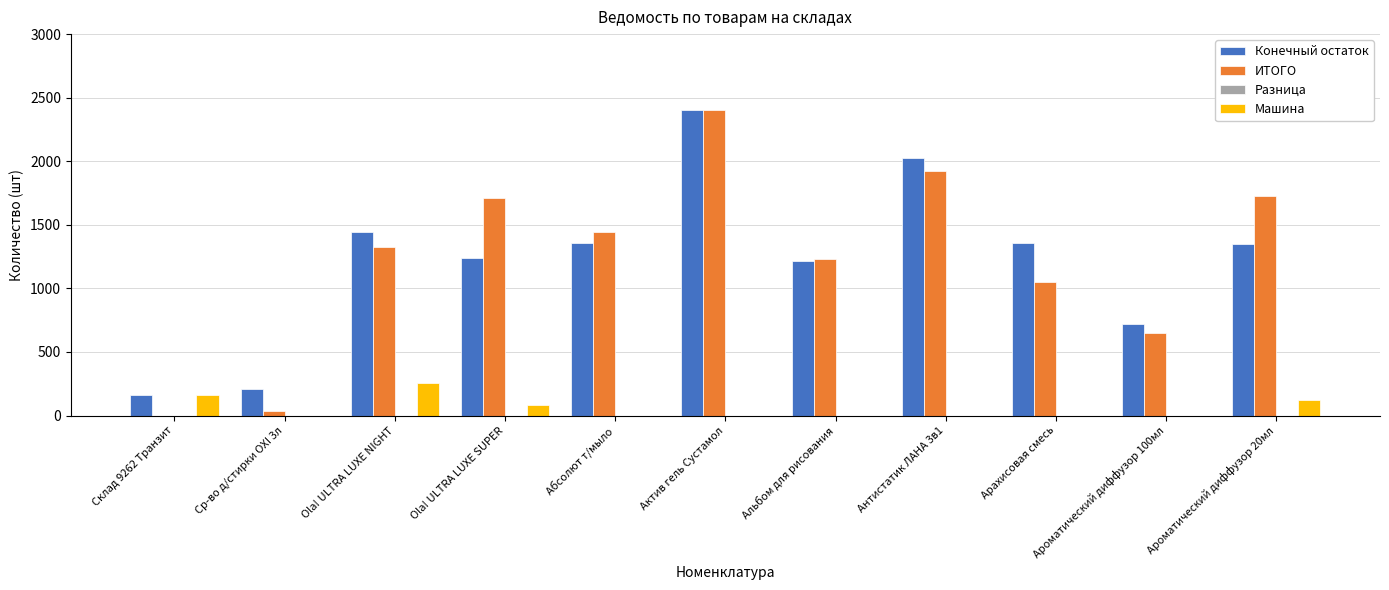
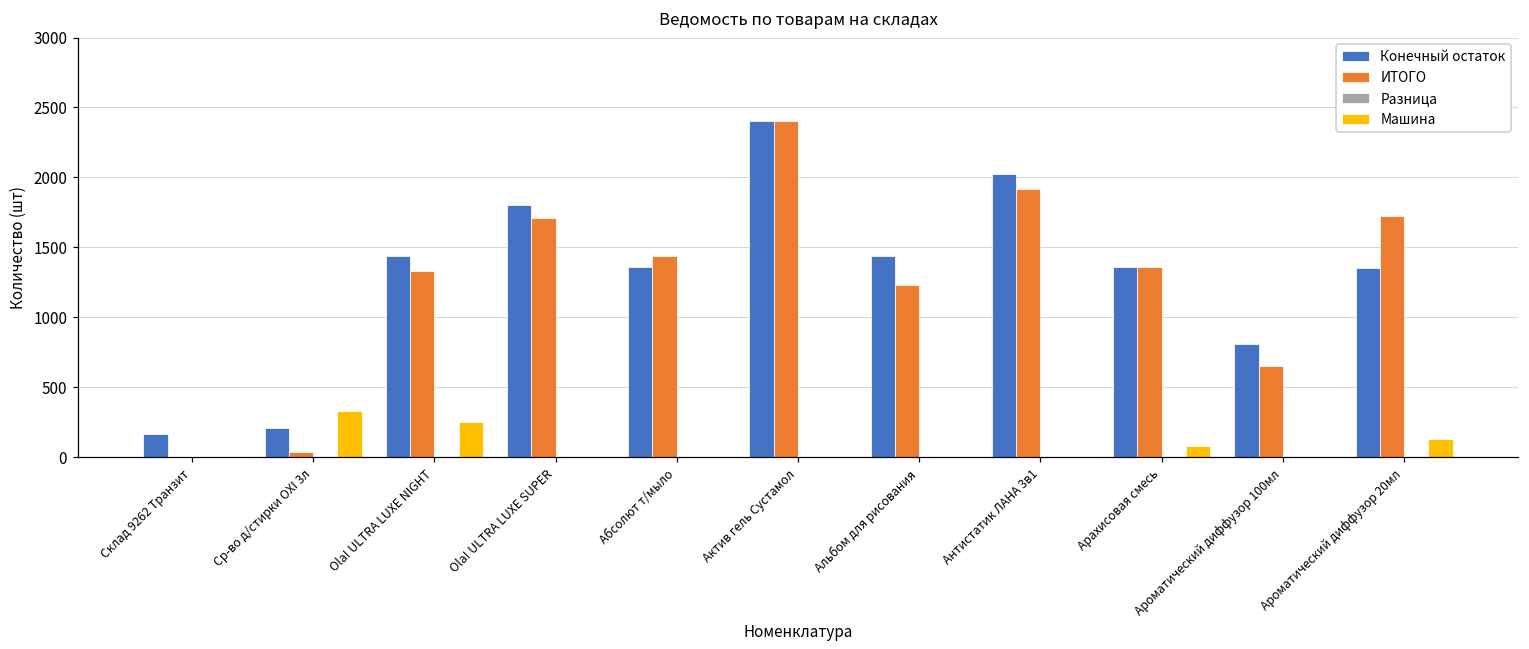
  {
    "Конечный остаток": {
      "Склад 9262 Транзит": 160,
      "Cр-во д/стирки OXI 3л": 210,
      "Ola! ULTRA LUXE NIGHT": 1440,
-     "Ola! ULTRA LUXE SUPER": 1240,
+     "Ola! ULTRA LUXE SUPER": 1800,
      "Абсолют т/мыло": 1360,
      "Актив гель Сустамол": 2400,
-     "Альбом для рисования": 1210,
+     "Альбом для рисования": 1440,
      "Антистатик ЛАНА 3в1": 2030,
      "Арахисовая смесь": 1360,
-     "Ароматический диффузор 100мл": 720,
+     "Ароматический диффузор 100мл": 810,
      "Ароматический диффузор 20мл": 1350
    },
    "ИТОГО": {
      "Склад 9262 Транзит": 0,
      "Cр-во д/стирки OXI 3л": 40,
      "Ola! ULTRA LUXE NIGHT": 1330,
      "Ola! ULTRA LUXE SUPER": 1710,
      "Абсолют т/мыло": 1440,
      "Актив гель Сустамол": 2400,
      "Альбом для рисования": 1230,
      "Антистатик ЛАНА 3в1": 1920,
-     "Арахисовая смесь": 1050,
+     "Арахисовая смесь": 1360,
      "Ароматический диффузор 100мл": 650,
      "Ароматический диффузор 20мл": 1730
    },
    "Разница": {
      "Склад 9262 Транзит": 0,
      "Cр-во д/стирки OXI 3л": 0,
      "Ola! ULTRA LUXE NIGHT": 0,
      "Ola! ULTRA LUXE SUPER": 0,
      "Абсолют т/мыло": 0,
      "Актив гель Сустамол": 0,
      "Альбом для рисования": 0,
      "Антистатик ЛАНА 3в1": 0,
      "Арахисовая смесь": 0,
      "Ароматический диффузор 100мл": 0,
      "Ароматический диффузор 20мл": 0
    },
    "Машина": {
-     "Склад 9262 Транзит": 160,
-     "Cр-во д/стирки OXI 3л": 0,
+     "Склад 9262 Транзит": 0,
+     "Cр-во д/стирки OXI 3л": 330,
      "Ola! ULTRA LUXE NIGHT": 250,
-     "Ola! ULTRA LUXE SUPER": 80,
+     "Ola! ULTRA LUXE SUPER": 0,
      "Абсолют т/мыло": 0,
      "Актив гель Сустамол": 0,
      "Альбом для рисования": 0,
      "Антистатик ЛАНА 3в1": 0,
-     "Арахисовая смесь": 0,
+     "Арахисовая смесь": 80,
      "Ароматический диффузор 100мл": 0,
      "Ароматический диффузор 20мл": 130
    }
  }
